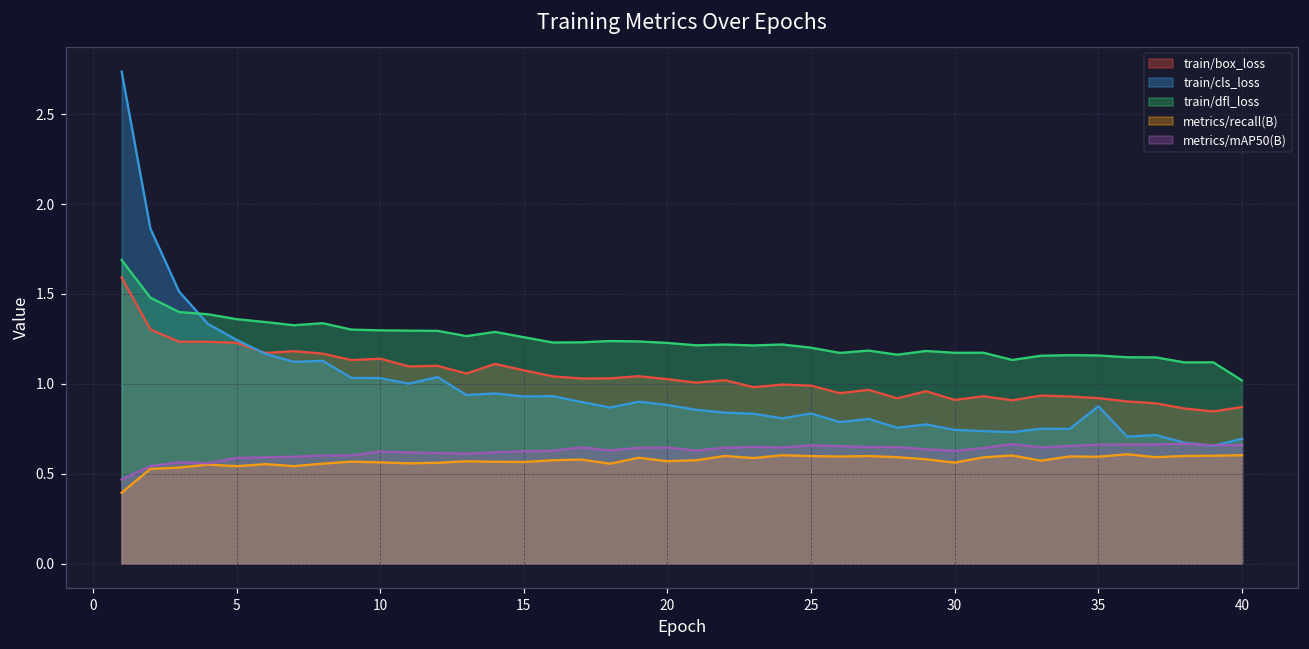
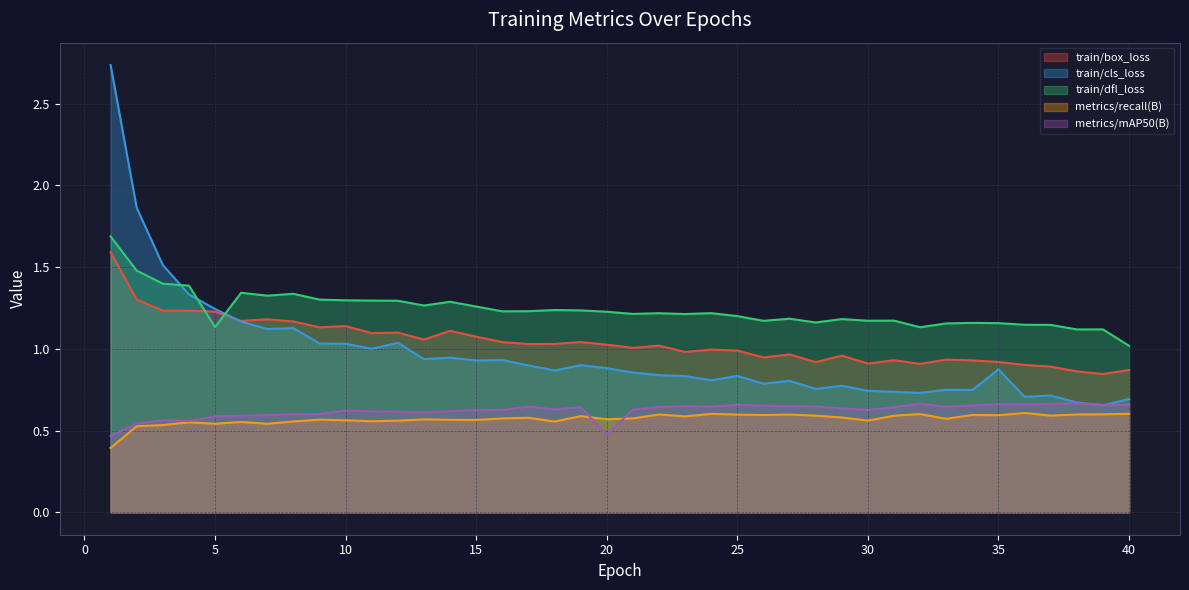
  {
    "train/cls_loss": {
      "5": 1.24,
      "10": 1.03,
      "15": 0.93,
      "20": 0.88,
      "25": 0.84,
      "30": 0.74,
      "35": 0.88,
      "40": 0.69
    },
    "train/dfl_loss": {
-     "5": 1.36,
+     "5": 1.13,
      "10": 1.30,
      "15": 1.26,
      "20": 1.23,
      "25": 1.20,
      "30": 1.17,
      "35": 1.16,
      "40": 1.02
    },
    "metrics/mAP50(B)": {
      "5": 0.59,
      "10": 0.62,
      "15": 0.63,
-     "20": 0.65,
+     "20": 0.48,
      "25": 0.66,
      "30": 0.63,
      "35": 0.66,
      "40": 0.66
    }
  }
